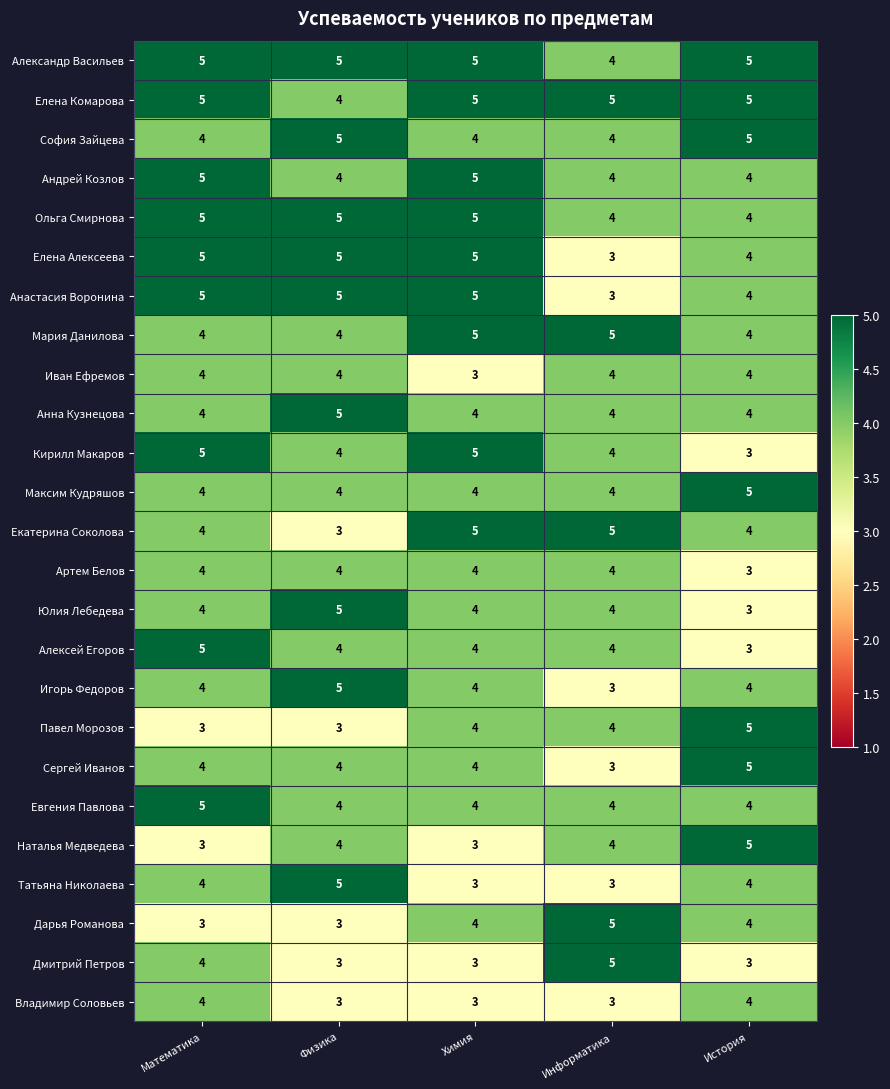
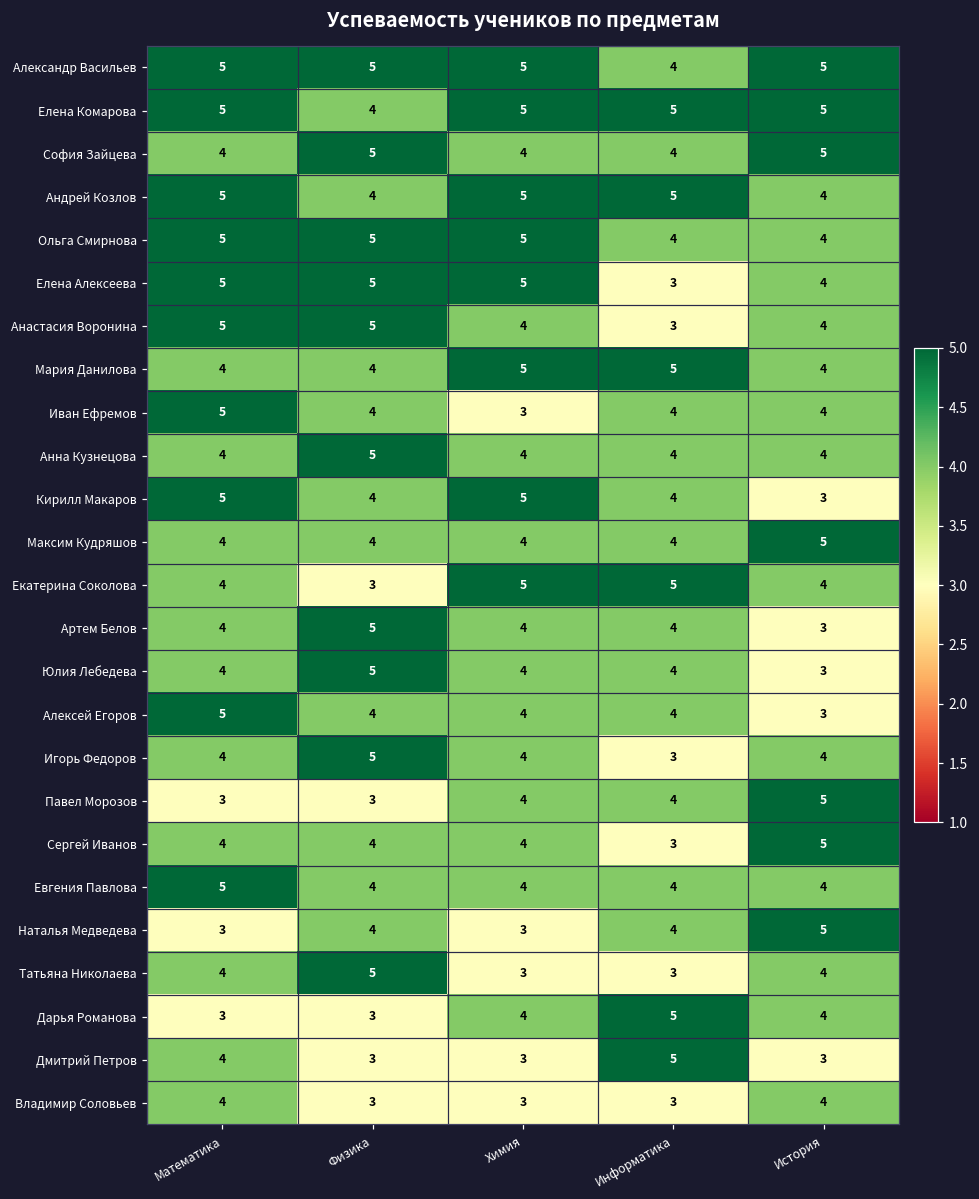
  {
    "Александр Васильев": {
      "Математика": 5,
      "Физика": 5,
      "Химия": 5,
      "Информатика": 4,
      "История": 5
    },
    "Елена Комарова": {
      "Математика": 5,
      "Физика": 4,
      "Химия": 5,
      "Информатика": 5,
      "История": 5
    },
    "София Зайцева": {
      "Математика": 4,
      "Физика": 5,
      "Химия": 4,
      "Информатика": 4,
      "История": 5
    },
    "Андрей Козлов": {
      "Математика": 5,
      "Физика": 4,
      "Химия": 5,
-     "Информатика": 4,
+     "Информатика": 5,
      "История": 4
    },
    "Ольга Смирнова": {
      "Математика": 5,
      "Физика": 5,
      "Химия": 5,
      "Информатика": 4,
      "История": 4
    },
    "Елена Алексеева": {
      "Математика": 5,
      "Физика": 5,
      "Химия": 5,
      "Информатика": 3,
      "История": 4
    },
    "Анастасия Воронина": {
      "Математика": 5,
      "Физика": 5,
-     "Химия": 5,
+     "Химия": 4,
      "Информатика": 3,
      "История": 4
    },
    "Мария Данилова": {
      "Математика": 4,
      "Физика": 4,
      "Химия": 5,
      "Информатика": 5,
      "История": 4
    },
    "Иван Ефремов": {
-     "Математика": 4,
+     "Математика": 5,
      "Физика": 4,
      "Химия": 3,
      "Информатика": 4,
      "История": 4
    },
    "Анна Кузнецова": {
      "Математика": 4,
      "Физика": 5,
      "Химия": 4,
      "Информатика": 4,
      "История": 4
    },
    "Кирилл Макаров": {
      "Математика": 5,
      "Физика": 4,
      "Химия": 5,
      "Информатика": 4,
      "История": 3
    },
    "Максим Кудряшов": {
      "Математика": 4,
      "Физика": 4,
      "Химия": 4,
      "Информатика": 4,
      "История": 5
    },
    "Екатерина Соколова": {
      "Математика": 4,
      "Физика": 3,
      "Химия": 5,
      "Информатика": 5,
      "История": 4
    },
    "Артем Белов": {
      "Математика": 4,
-     "Физика": 4,
+     "Физика": 5,
      "Химия": 4,
      "Информатика": 4,
      "История": 3
    },
    "Юлия Лебедева": {
      "Математика": 4,
      "Физика": 5,
      "Химия": 4,
      "Информатика": 4,
      "История": 3
    },
    "Алексей Егоров": {
      "Математика": 5,
      "Физика": 4,
      "Химия": 4,
      "Информатика": 4,
      "История": 3
    },
    "Игорь Федоров": {
      "Математика": 4,
      "Физика": 5,
      "Химия": 4,
      "Информатика": 3,
      "История": 4
    },
    "Павел Морозов": {
      "Математика": 3,
      "Физика": 3,
      "Химия": 4,
      "Информатика": 4,
      "История": 5
    },
    "Сергей Иванов": {
      "Математика": 4,
      "Физика": 4,
      "Химия": 4,
      "Информатика": 3,
      "История": 5
    },
    "Евгения Павлова": {
      "Математика": 5,
      "Физика": 4,
      "Химия": 4,
      "Информатика": 4,
      "История": 4
    },
    "Наталья Медведева": {
      "Математика": 3,
      "Физика": 4,
      "Химия": 3,
      "Информатика": 4,
      "История": 5
    },
    "Татьяна Николаева": {
      "Математика": 4,
      "Физика": 5,
      "Химия": 3,
      "Информатика": 3,
      "История": 4
    },
    "Дарья Романова": {
      "Математика": 3,
      "Физика": 3,
      "Химия": 4,
      "Информатика": 5,
      "История": 4
    },
    "Дмитрий Петров": {
      "Математика": 4,
      "Физика": 3,
      "Химия": 3,
      "Информатика": 5,
      "История": 3
    },
    "Владимир Соловьев": {
      "Математика": 4,
      "Физика": 3,
      "Химия": 3,
      "Информатика": 3,
      "История": 4
    }
  }
